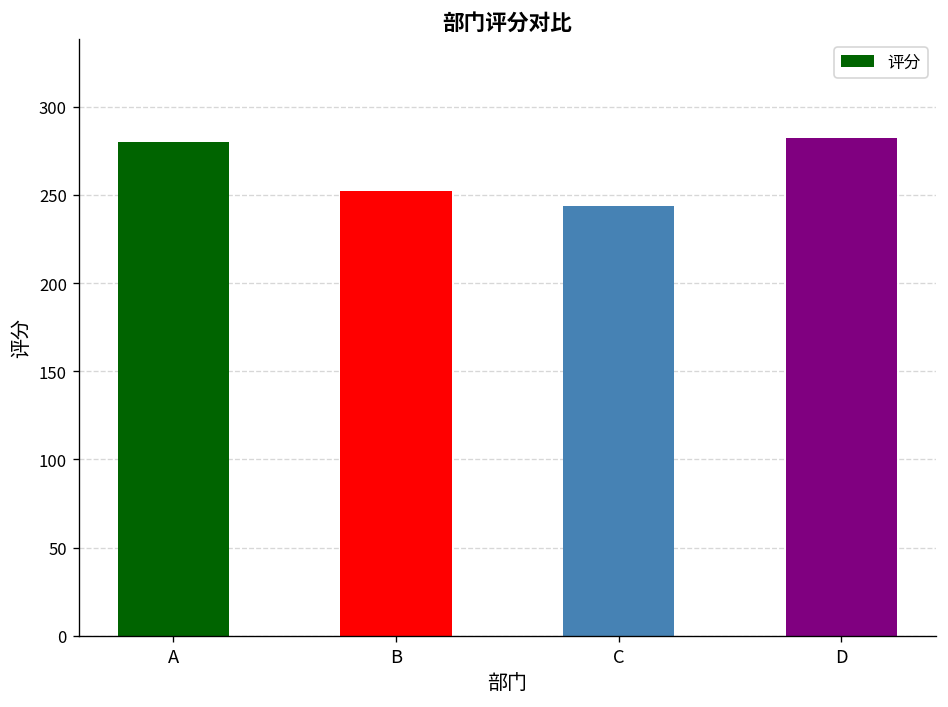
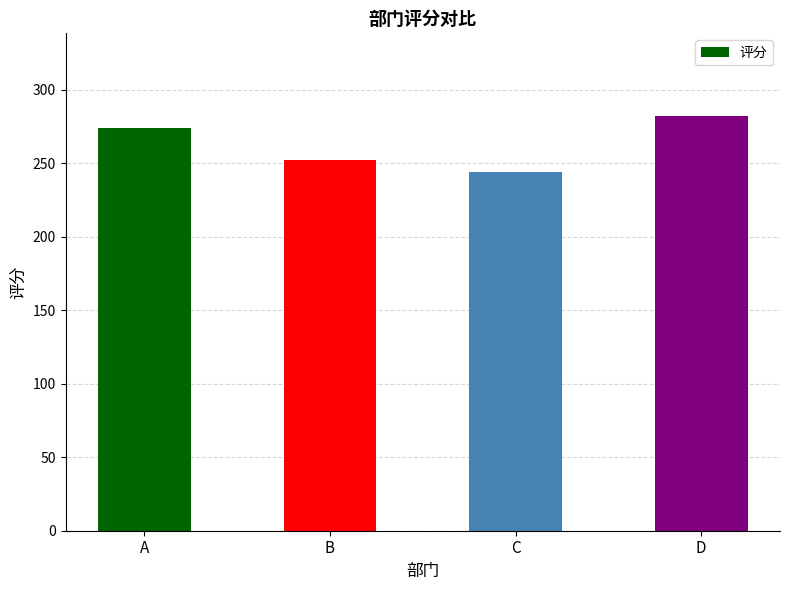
  {
-   "A": 280,
+   "A": 274,
    "B": 252,
    "C": 244,
    "D": 282
  }
